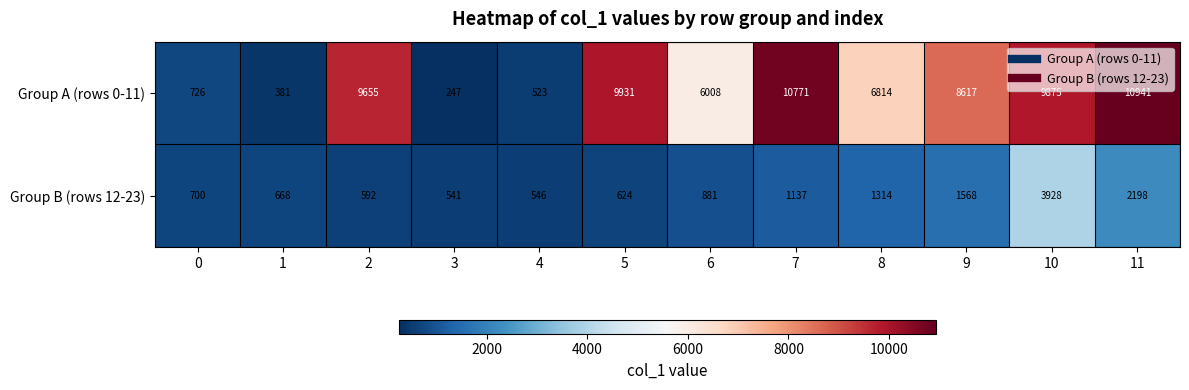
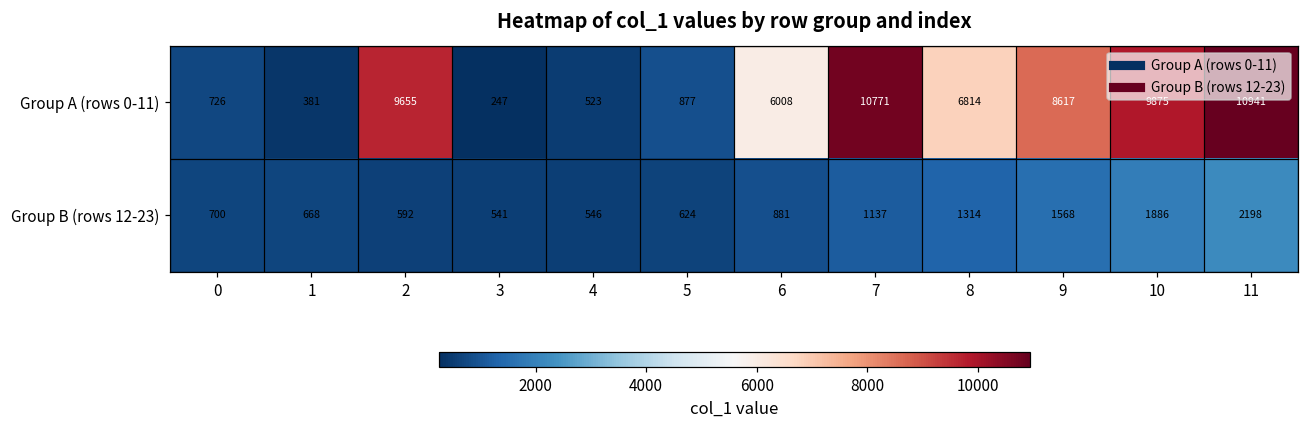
  {
    "Group A (rows 0-11)": {
      "0": 726,
      "1": 381,
      "2": 9655,
      "3": 247,
      "4": 523,
-     "5": 9931,
+     "5": 877,
      "6": 6008,
      "7": 10771,
      "8": 6814,
      "9": 8617
    },
    "Group B (rows 12-23)": {
      "0": 700,
      "1": 668,
      "2": 592,
      "3": 541,
      "4": 546,
      "5": 624,
      "6": 881,
      "7": 1137,
      "8": 1314,
      "9": 1568,
-     "10": 3928,
+     "10": 1886,
      "11": 2198
    }
  }
